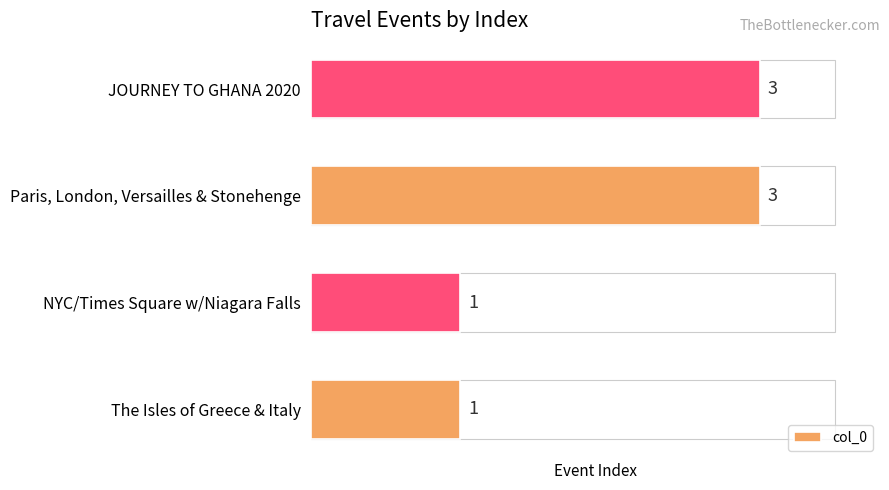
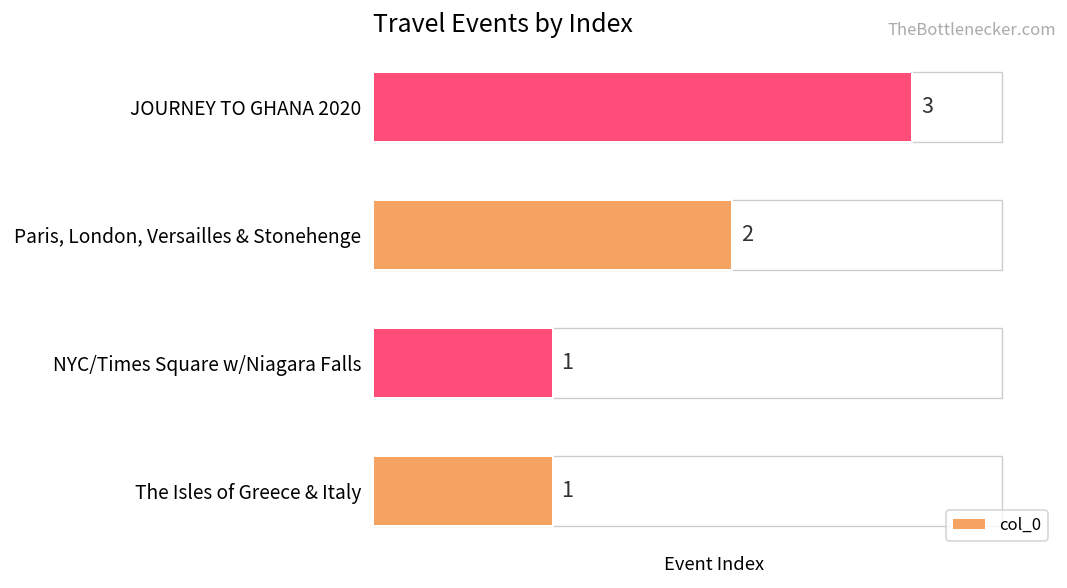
  {
    "col_0": {
-     "Paris, London, Versailles & Stonehenge": 3
+     "Paris, London, Versailles & Stonehenge": 2
    }
  }
